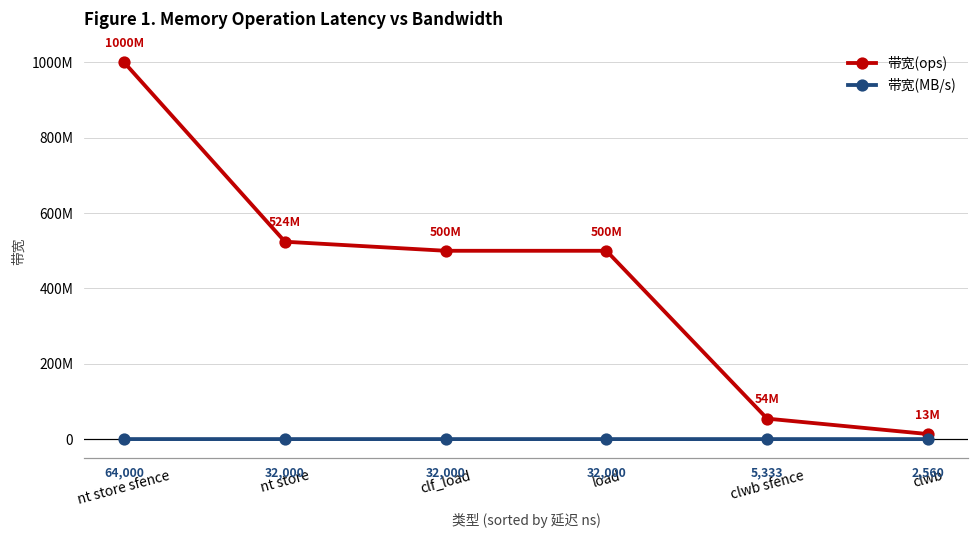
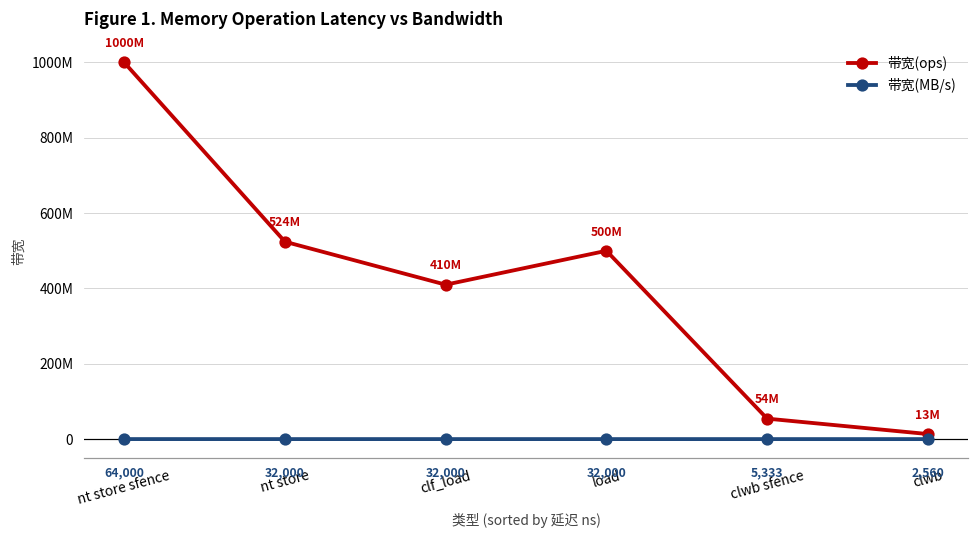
  {
    "带宽(ops)": {
      "nt store sfence": "1000M",
      "nt store": "524M",
-     "clf_load": "500M",
+     "clf_load": "410M",
      "load": "500M",
      "clwb sfence": "54M",
      "clwb": "13M"
    },
    "带宽(MB/s)": {
      "nt store sfence": "64,000",
      "nt store": "32,000",
      "clf_load": "32,000",
      "load": "32,000",
      "clwb sfence": "5,333",
      "clwb": "2,560"
    }
  }
